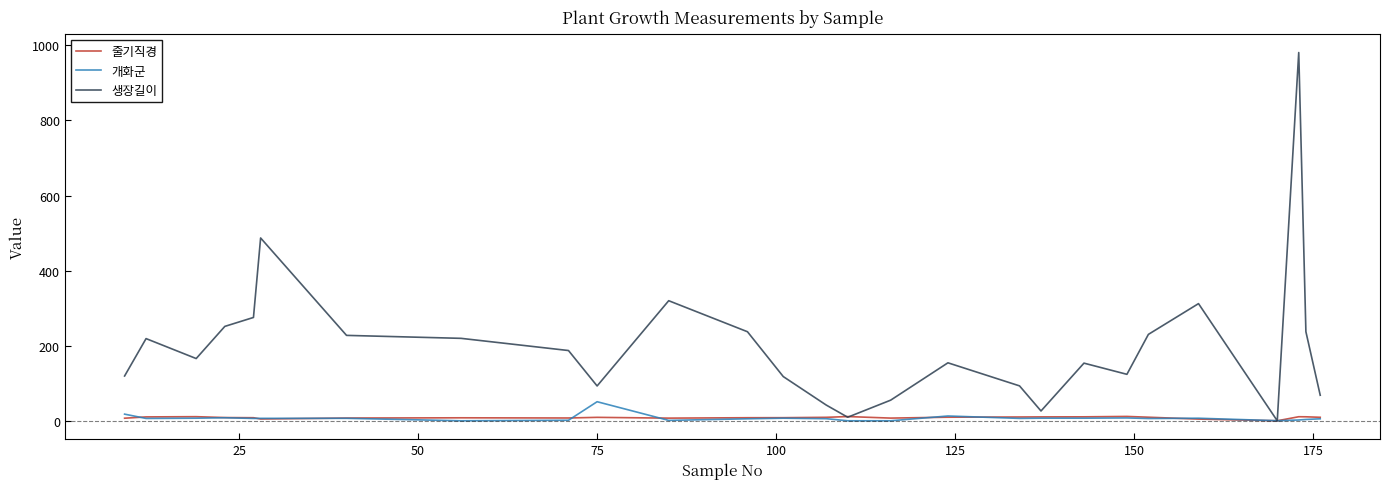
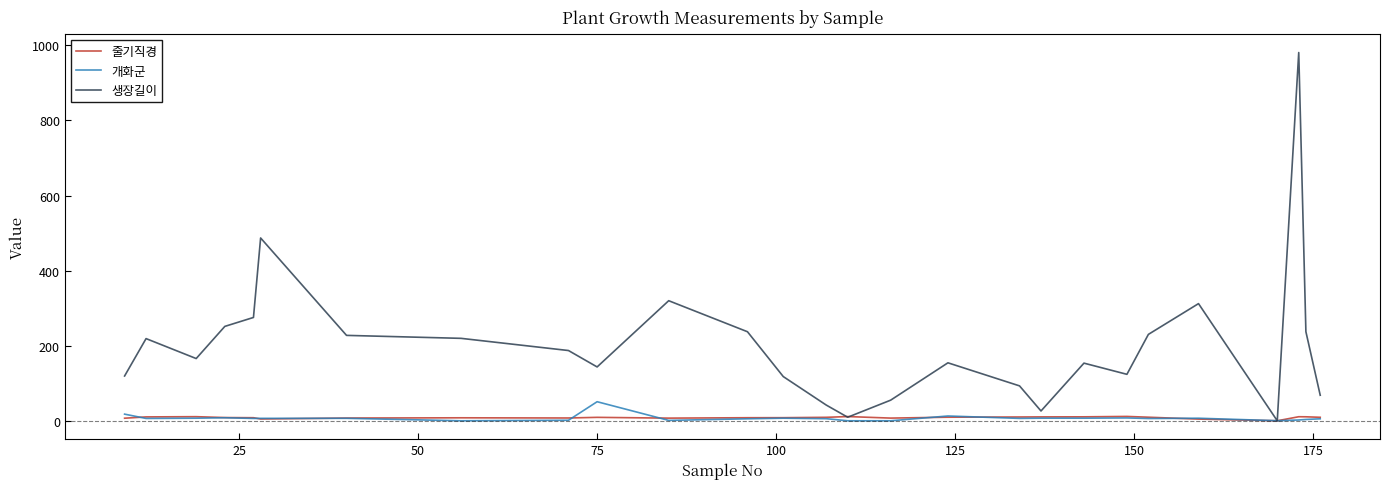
  {
    "줄기직경": {
      "75": 10
    },
    "개화군": {
      "75": 50
    },
    "생장길이": {
-     "75": 90
+     "75": 140
    }
  }
